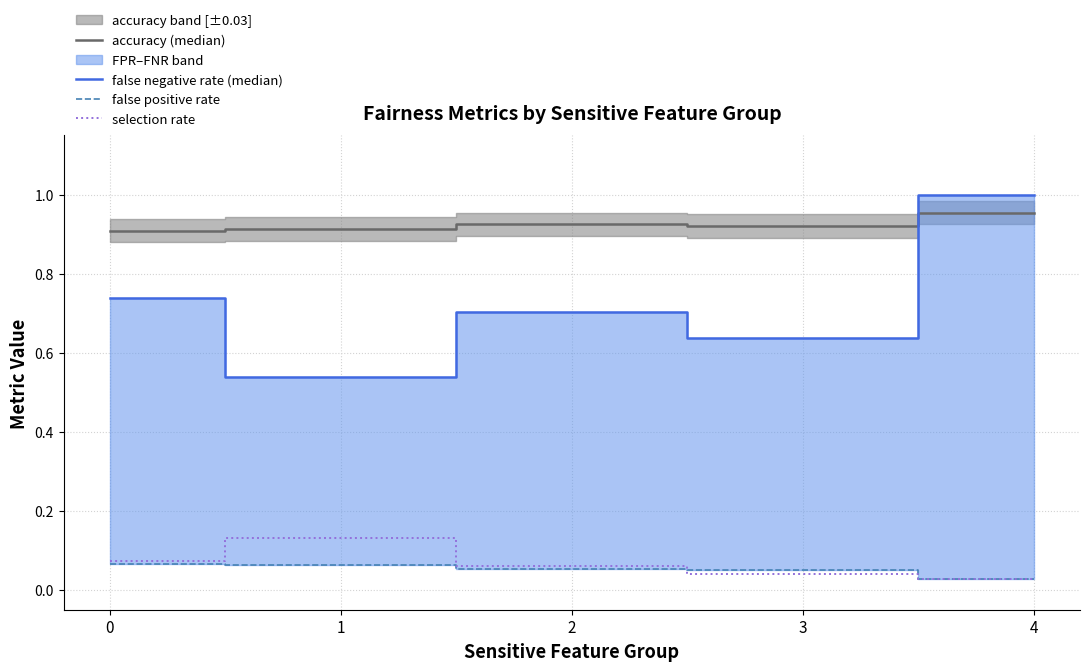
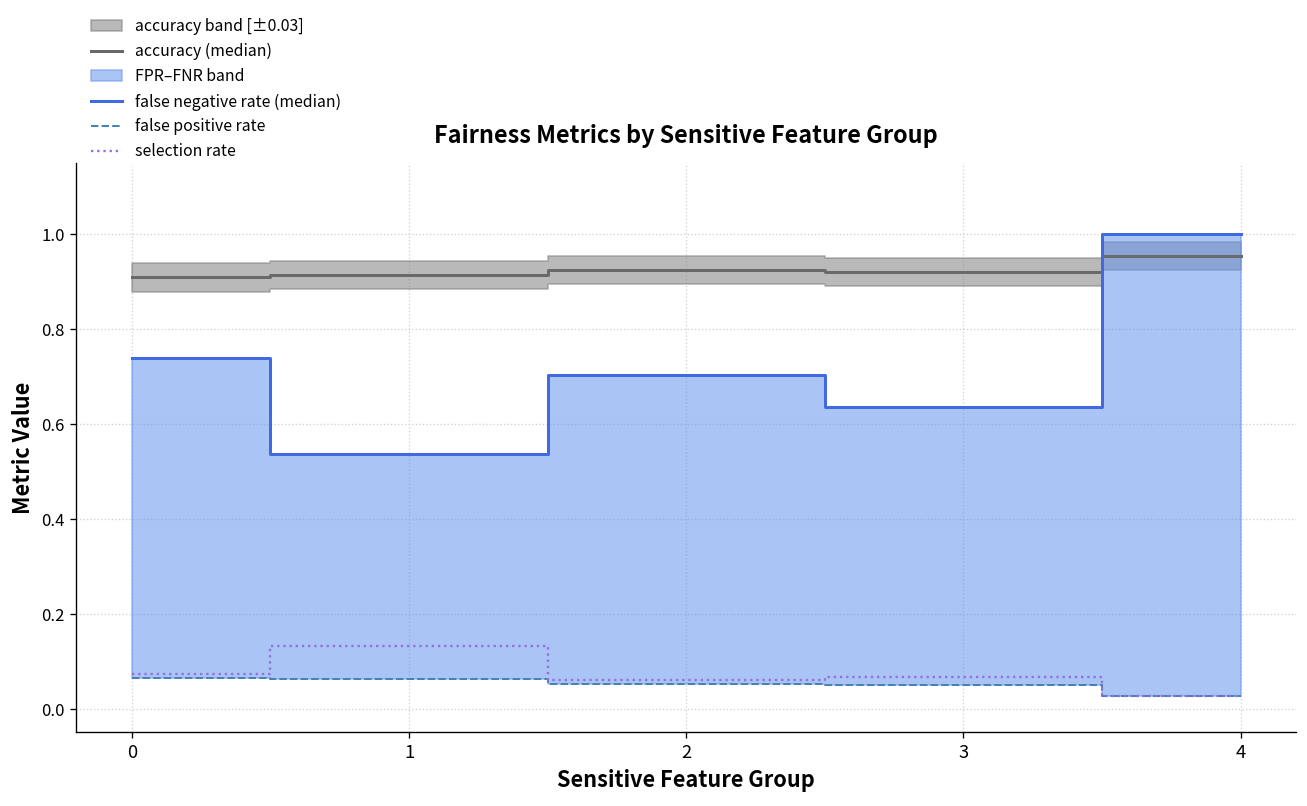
  {
    "selection rate": {
      "0": 0.07,
      "1": 0.13,
      "2": 0.06,
-     "3": 0.04
+     "3": 0.07
    }
  }
